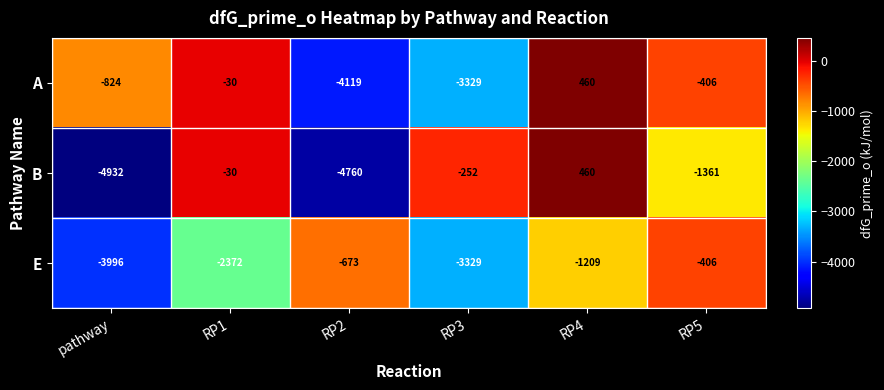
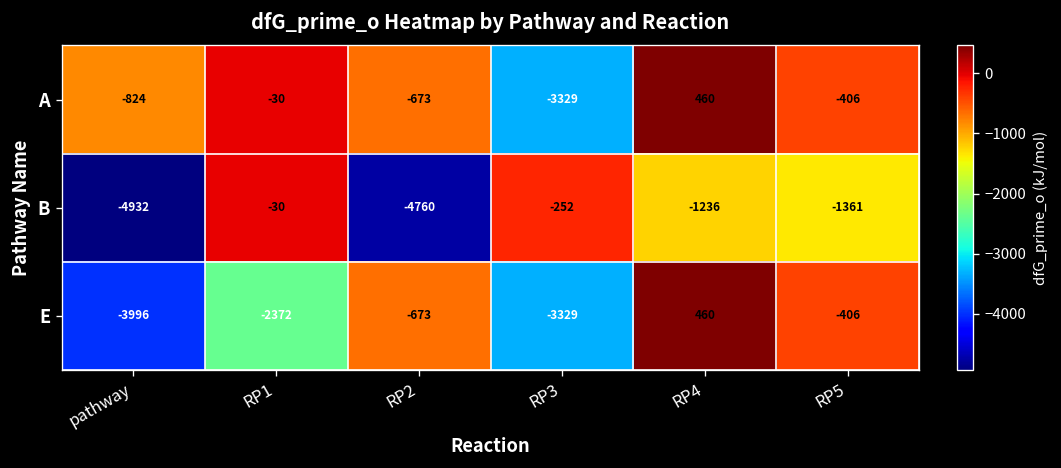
  {
    "A": {
      "pathway": -824,
      "RP1": -30,
-     "RP2": -4119,
+     "RP2": -673,
      "RP3": -3329,
      "RP4": 460,
      "RP5": -406
    },
    "B": {
      "pathway": -4932,
      "RP1": -30,
      "RP2": -4760,
      "RP3": -252,
-     "RP4": 460,
+     "RP4": -1236,
      "RP5": -1361
    },
    "E": {
      "pathway": -3996,
      "RP1": -2372,
      "RP2": -673,
      "RP3": -3329,
-     "RP4": -1209,
+     "RP4": 460,
      "RP5": -406
    }
  }
